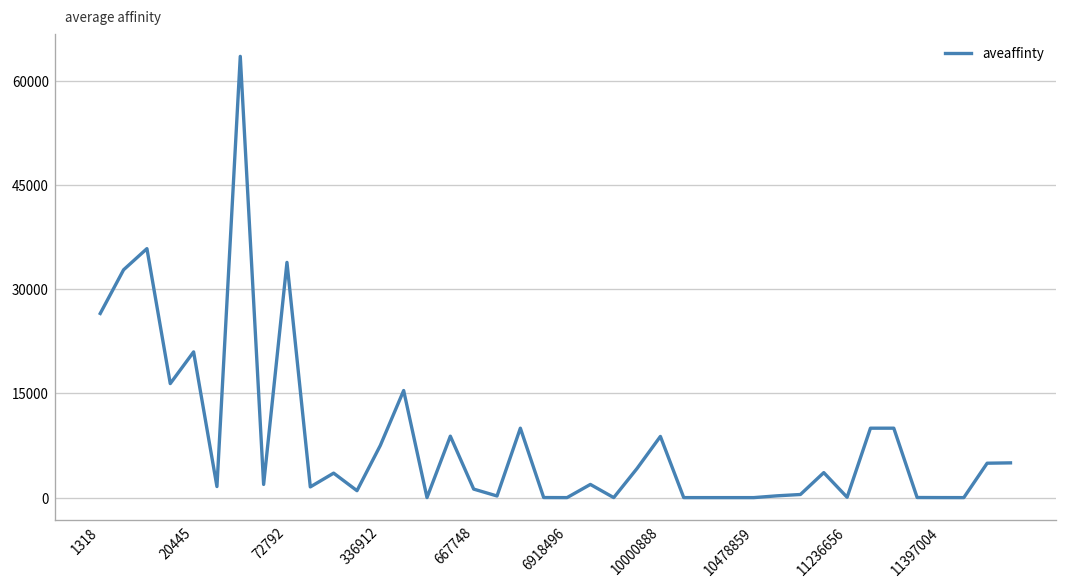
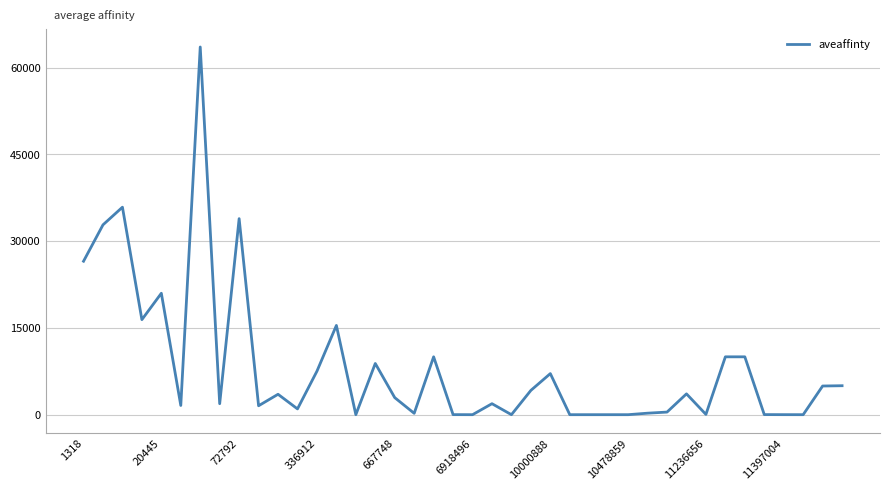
  {
    "1318": 27000,
    "20445": 21000,
    "72792": 34000,
    "336912": 8000,
-   "667748": 1000,
+   "667748": 3000,
    "6918496": 0,
-   "10000888": 9000,
+   "10000888": 7000,
    "10478859": 0,
    "11236656": 0,
    "11397004": 0
  }
